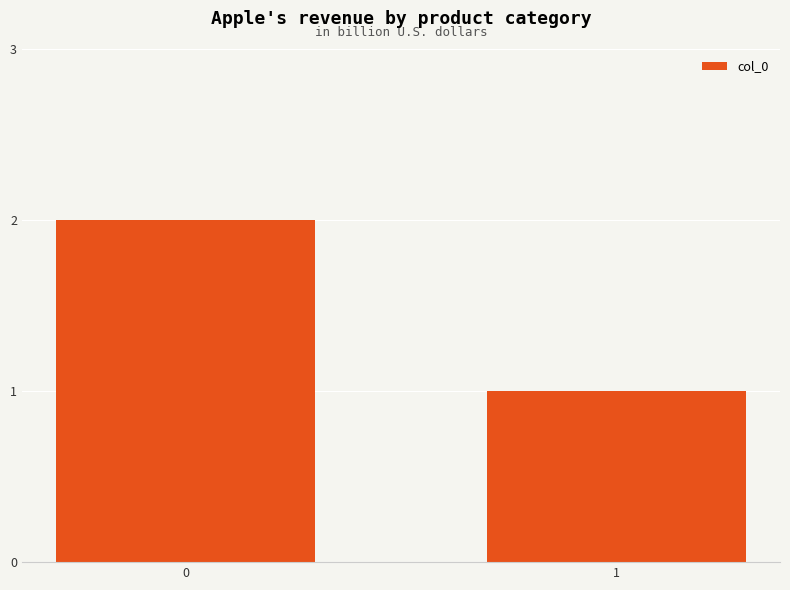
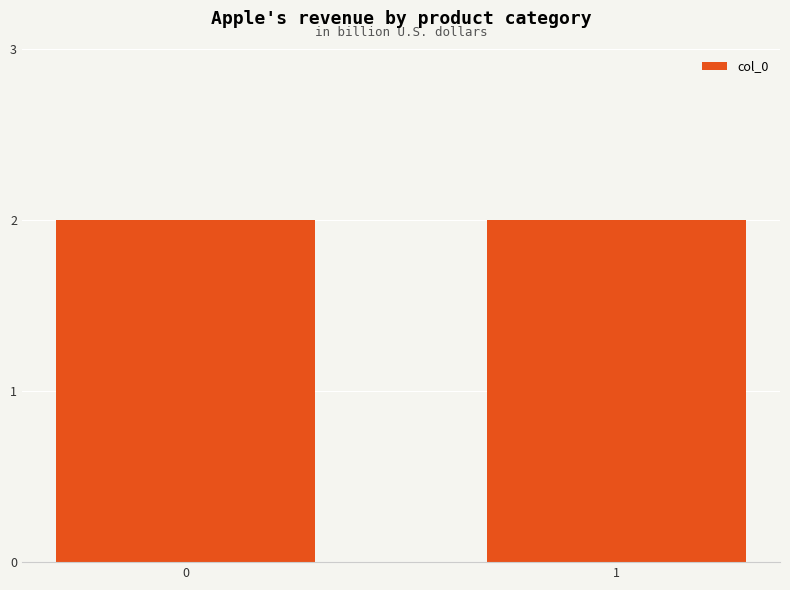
  {
    "0": 2,
-   "1": 1
+   "1": 2
  }
